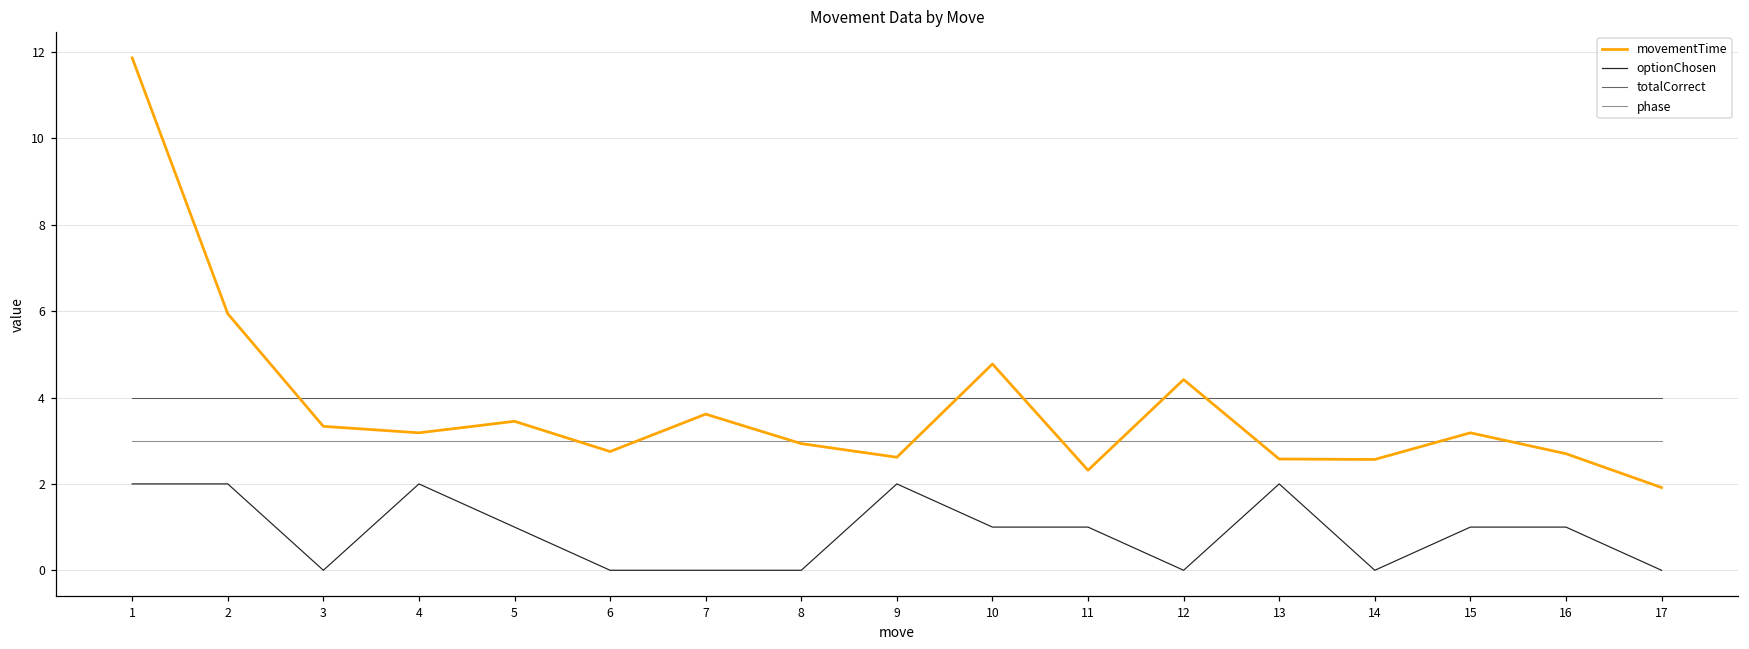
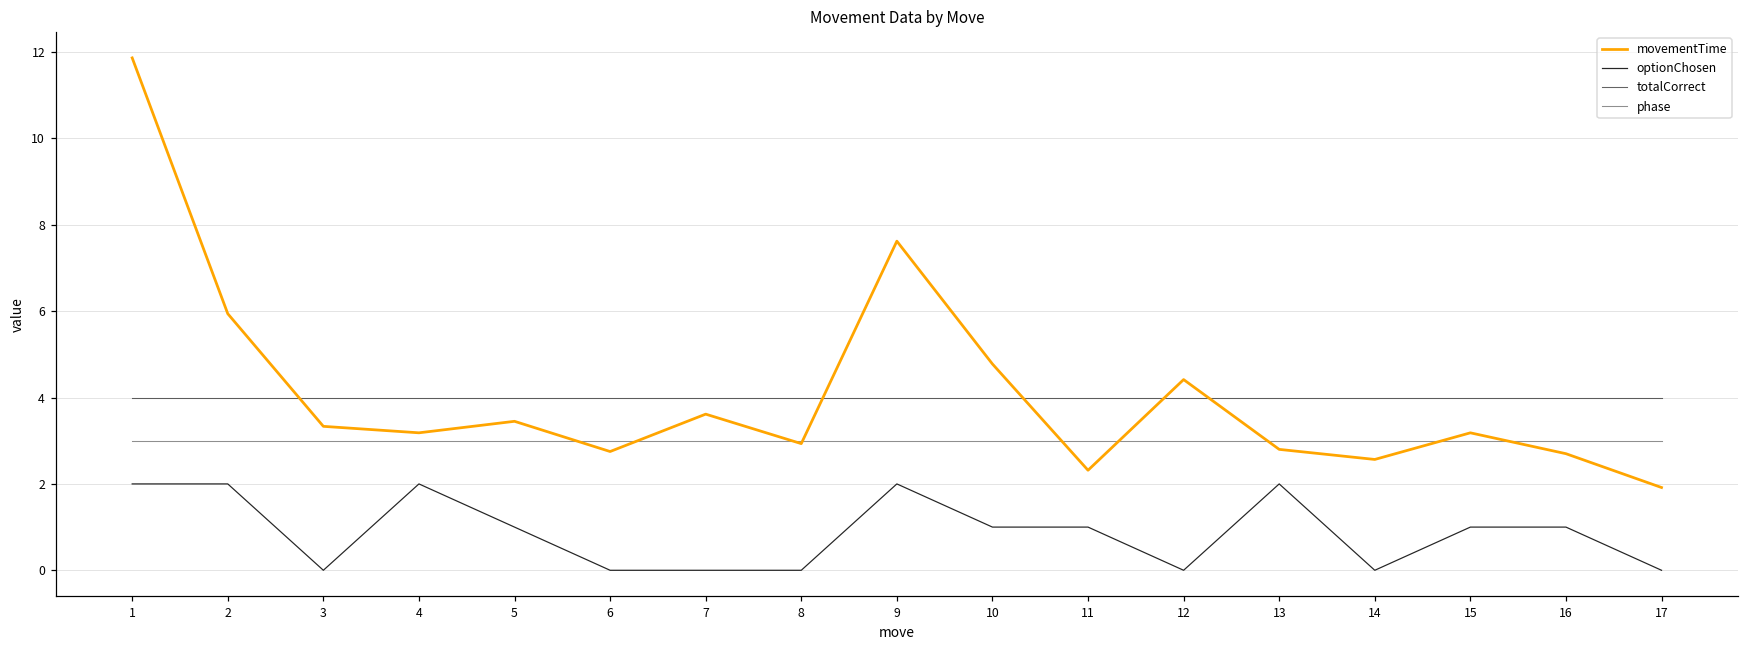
  {
    "movementTime": {
      "1": 11.9,
      "2": 5.9,
      "3": 3.3,
      "4": 3.2,
      "5": 3.4,
      "6": 2.8,
      "7": 3.6,
      "8": 2.9,
-     "9": 2.6,
+     "9": 7.6,
      "10": 4.8,
      "11": 2.3,
      "12": 4.4,
-     "13": 2.6,
+     "13": 2.8,
      "14": 2.6,
      "15": 3.2,
      "16": 2.7,
      "17": 1.9
    }
  }
